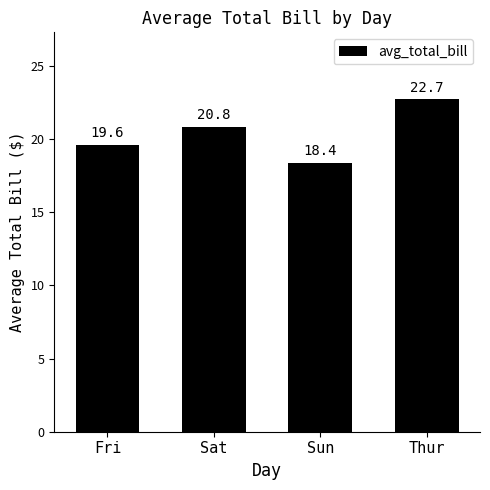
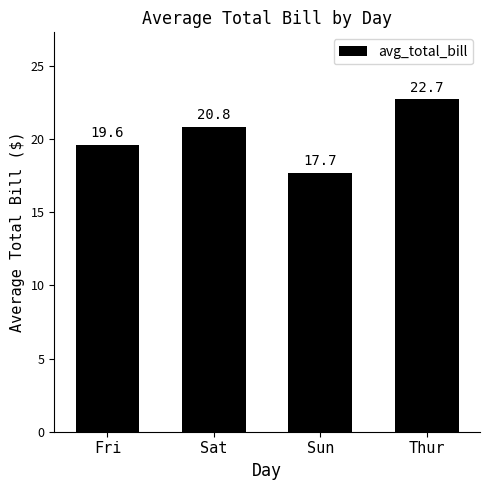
  {
    "Fri": 19.6,
    "Sat": 20.8,
-   "Sun": 18.4,
+   "Sun": 17.7,
    "Thur": 22.7
  }
